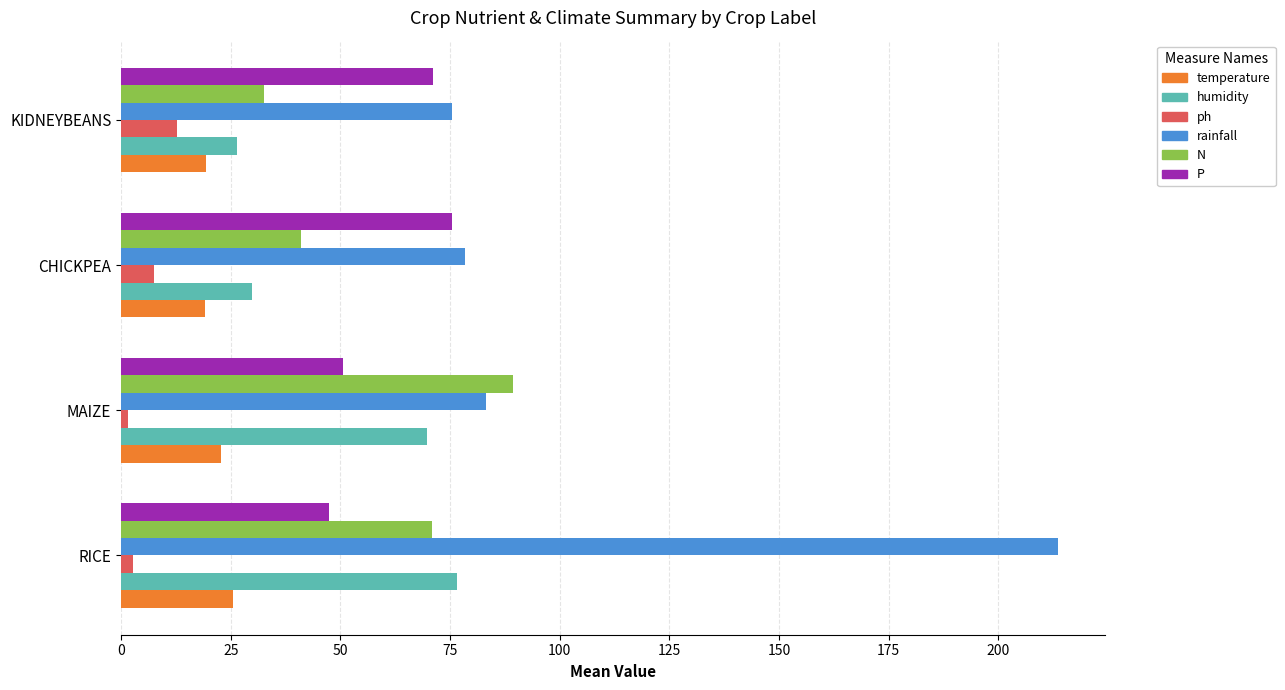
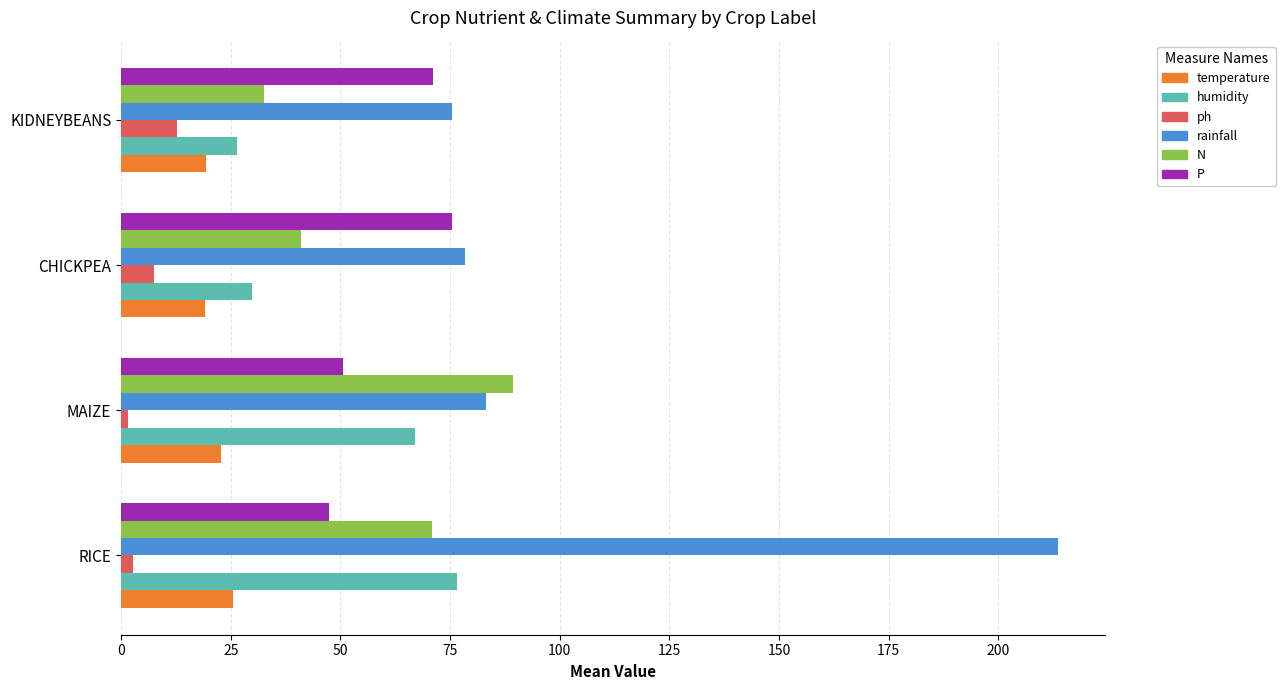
  {
    "temperature": {
      "KIDNEYBEANS": 19,
      "CHICKPEA": 19,
      "MAIZE": 23,
      "RICE": 26
    },
    "humidity": {
      "KIDNEYBEANS": 26,
      "CHICKPEA": 30,
-     "MAIZE": 70,
+     "MAIZE": 67,
      "RICE": 77
    },
    "ph": {
      "KIDNEYBEANS": 13,
      "CHICKPEA": 7,
      "MAIZE": 2,
      "RICE": 3
    },
    "rainfall": {
      "KIDNEYBEANS": 75,
      "CHICKPEA": 78,
      "MAIZE": 83,
      "RICE": 214
    },
    "N": {
      "KIDNEYBEANS": 33,
      "CHICKPEA": 41,
      "MAIZE": 89,
      "RICE": 71
    },
    "P": {
      "KIDNEYBEANS": 71,
      "CHICKPEA": 75,
      "MAIZE": 51,
      "RICE": 47
    }
  }
